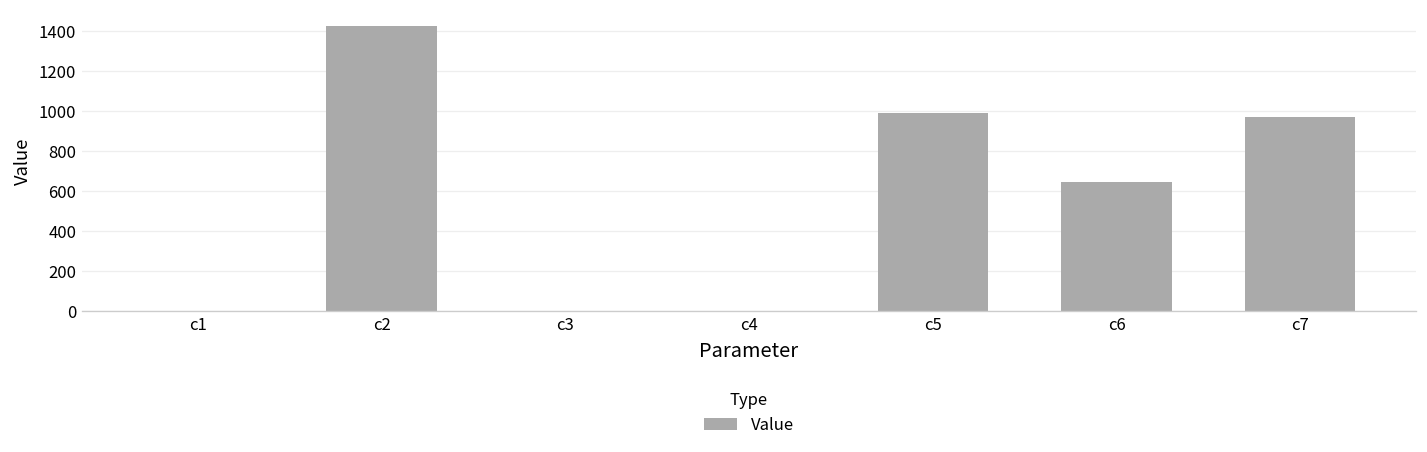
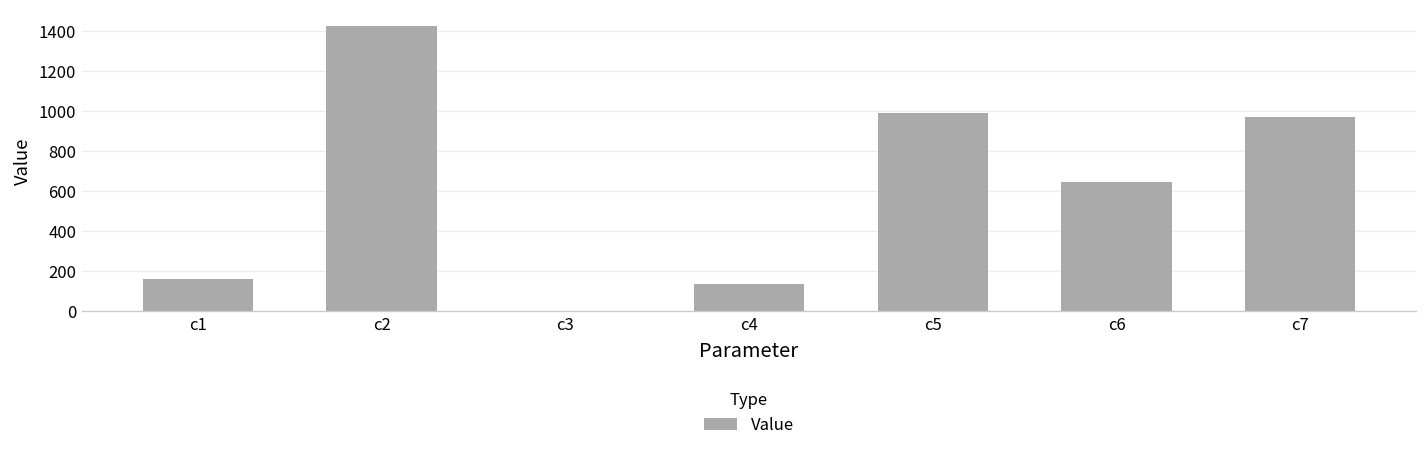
  {
-   "c1": 0,
+   "c1": 160,
    "c2": 1420,
-   "c4": 0,
+   "c4": 130,
    "c5": 990,
    "c6": 640,
    "c7": 970
  }
